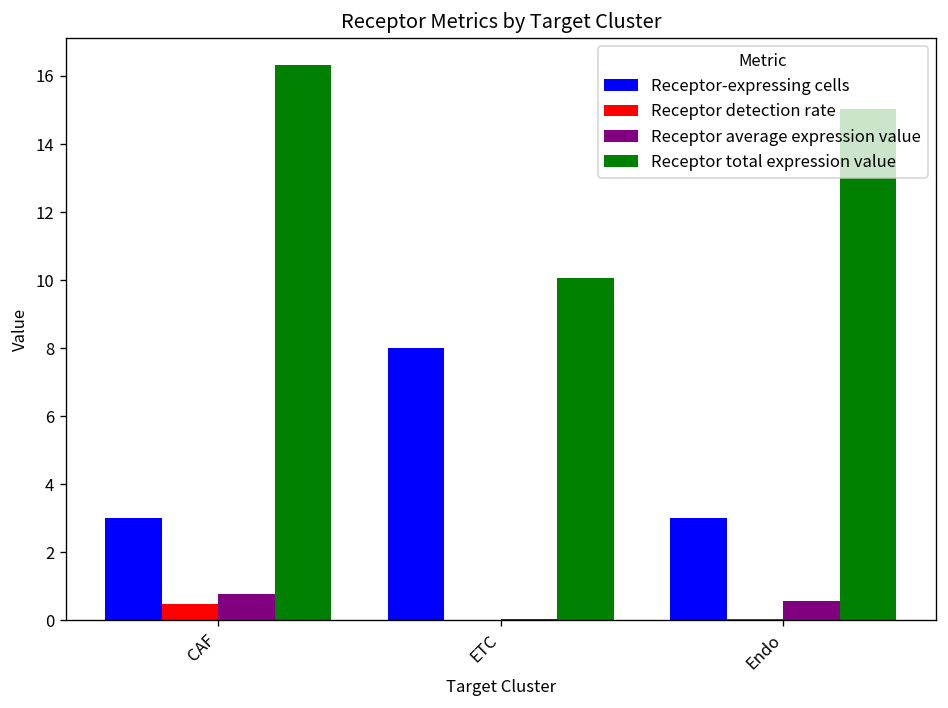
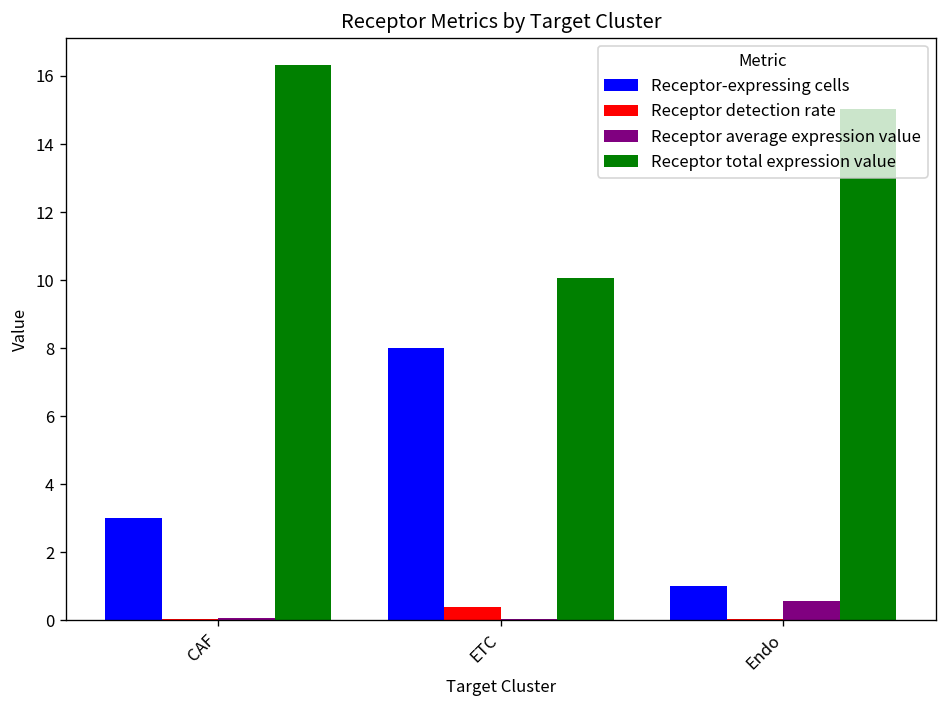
  {
    "Receptor-expressing cells": {
      "CAF": 3,
      "ETC": 8,
-     "Endo": 3
+     "Endo": 1
    },
    "Receptor detection rate": {
-     "CAF": 0.5,
-     "ETC": 0.0
+     "CAF": 0.0,
+     "ETC": 0.4
    },
    "Receptor average expression value": {
-     "CAF": 0.8,
+     "CAF": 0.1,
      "Endo": 0.6
    },
    "Receptor total expression value": {
      "CAF": 16.3,
      "ETC": 10.1
    }
  }
